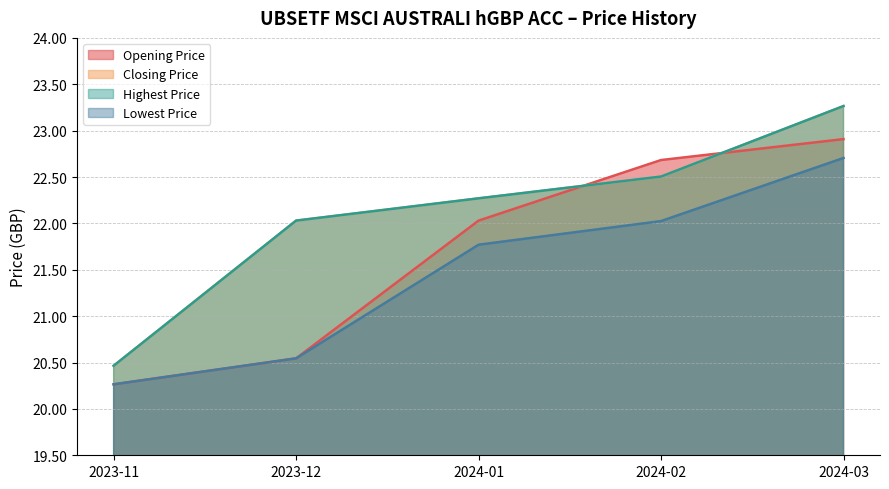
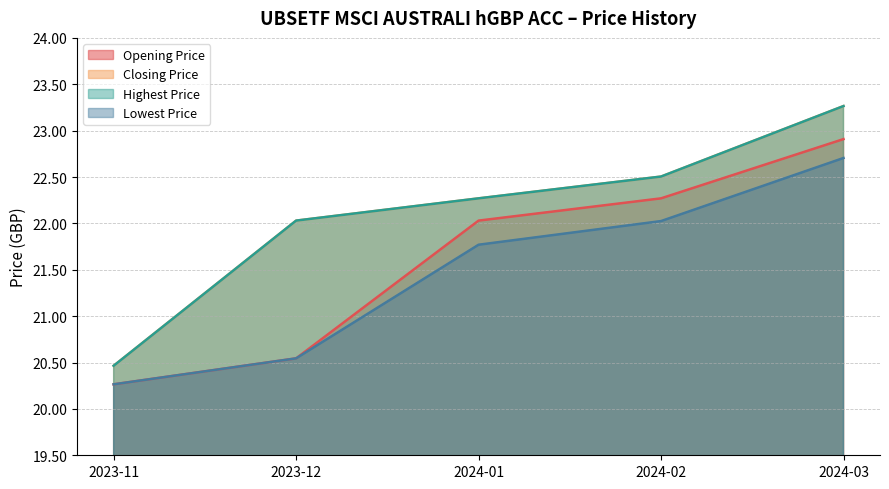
  {
    "Opening Price": {
      "2024-01": 22.0,
-     "2024-02": 22.7,
+     "2024-02": 22.3,
      "2024-03": 22.9
    }
  }
